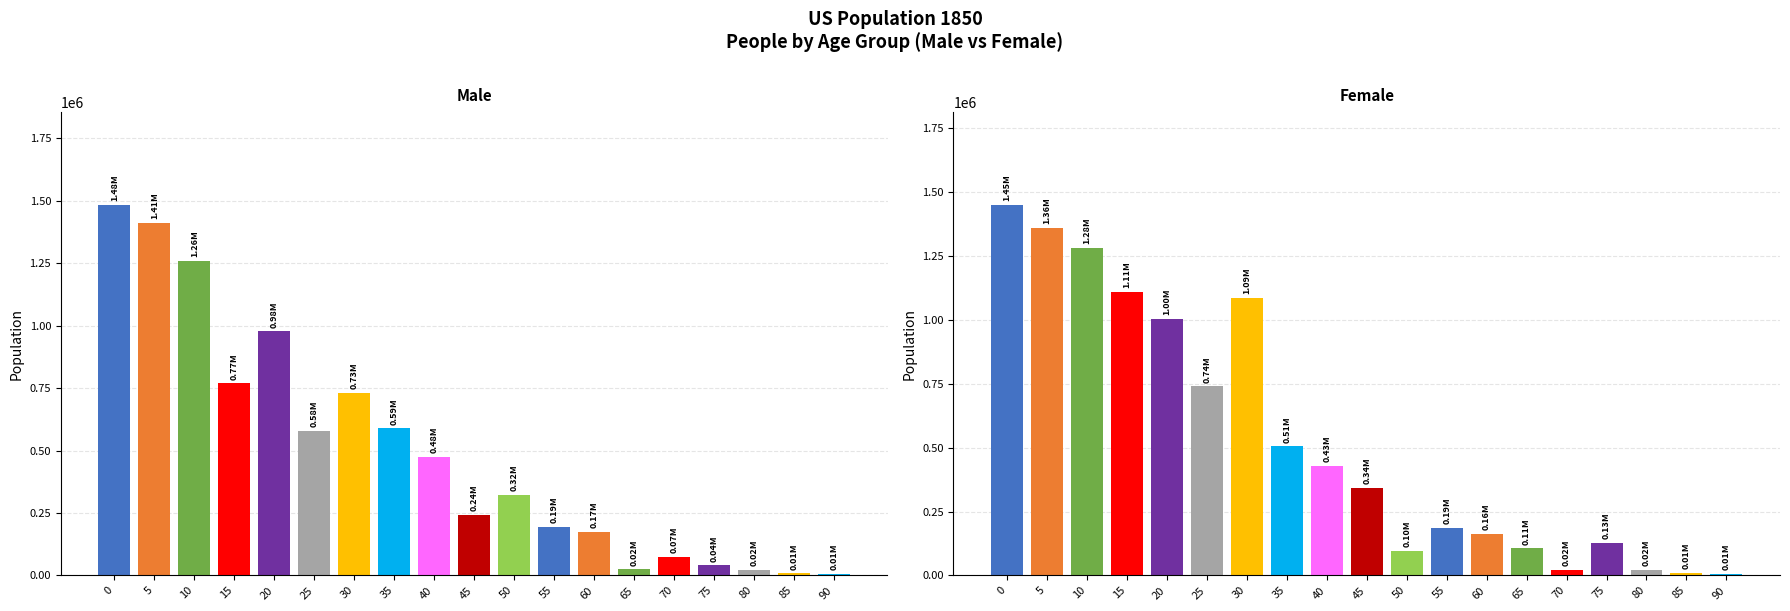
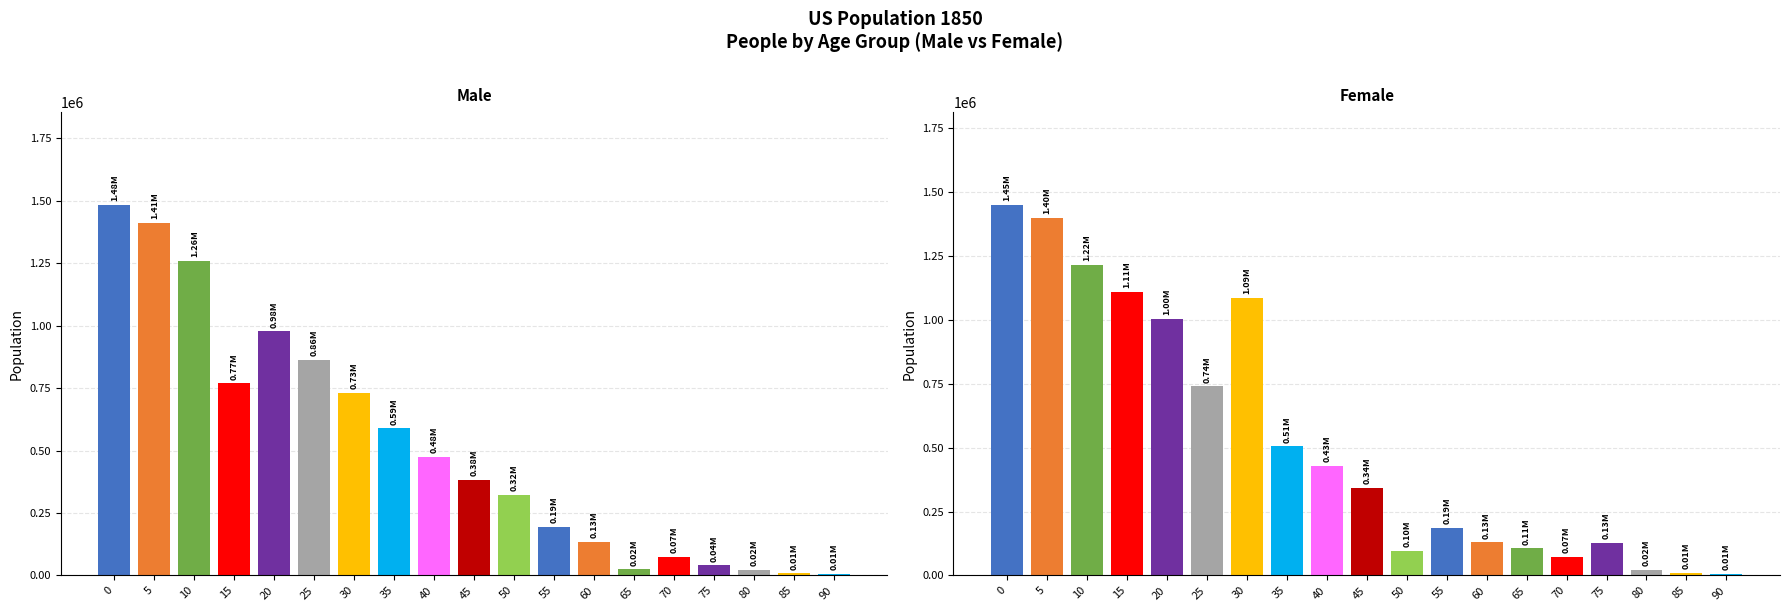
  {
    "Male": {
      "0": "1.48M",
      "5": "1.41M",
      "10": "1.26M",
      "15": "0.77M",
      "20": "0.98M",
-     "25": "0.58M",
+     "25": "0.86M",
      "30": "0.73M",
      "35": "0.59M",
      "40": "0.48M",
-     "45": "0.24M",
+     "45": "0.38M",
      "50": "0.32M",
      "55": "0.19M",
-     "60": "0.17M",
+     "60": "0.13M",
      "65": "0.02M",
      "70": "0.07M",
      "75": "0.04M",
      "80": "0.02M",
      "85": "0.01M",
      "90": "0.01M"
    },
    "Female": {
      "0": "1.45M",
-     "5": "1.36M",
-     "10": "1.28M",
+     "5": "1.40M",
+     "10": "1.22M",
      "15": "1.11M",
      "20": "1.00M",
      "25": "0.74M",
      "30": "1.09M",
      "35": "0.51M",
      "40": "0.43M",
      "45": "0.34M",
      "50": "0.10M",
      "55": "0.19M",
-     "60": "0.16M",
+     "60": "0.13M",
      "65": "0.11M",
-     "70": "0.02M",
+     "70": "0.07M",
      "75": "0.13M",
      "80": "0.02M",
      "85": "0.01M",
      "90": "0.01M"
    }
  }
